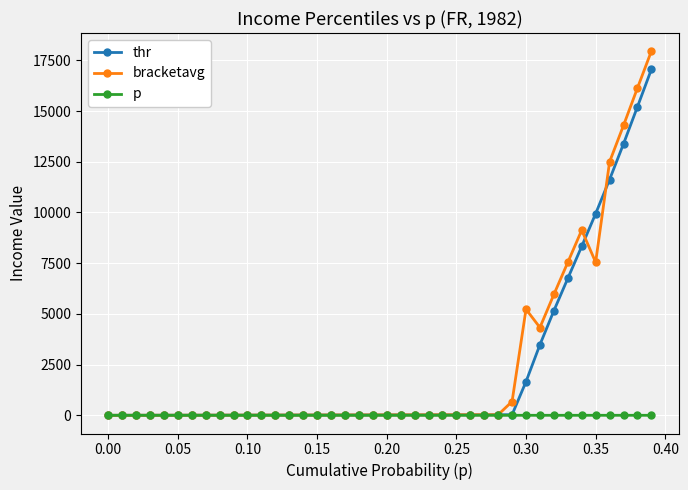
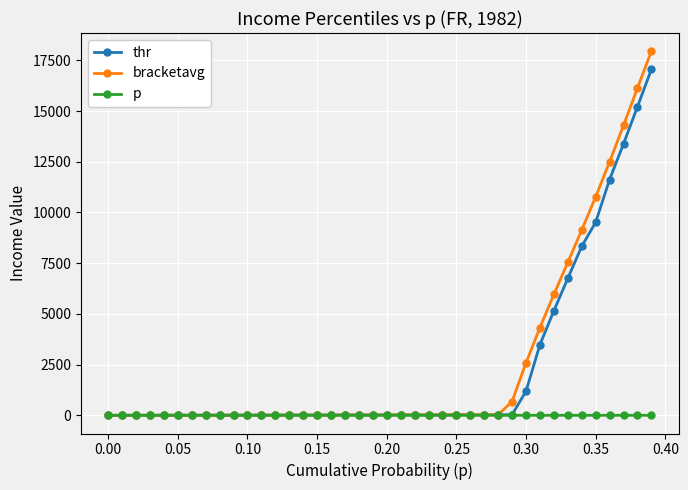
  {
    "thr": {
-     "0.30": 1700,
-     "0.35": 9900
+     "0.30": 1200,
+     "0.35": 9500
    },
    "bracketavg": {
-     "0.30": 5200,
-     "0.35": 7500
+     "0.30": 2600,
+     "0.35": 10800
    },
    "p": {
      "0.30": 0,
      "0.35": 0
    }
  }
